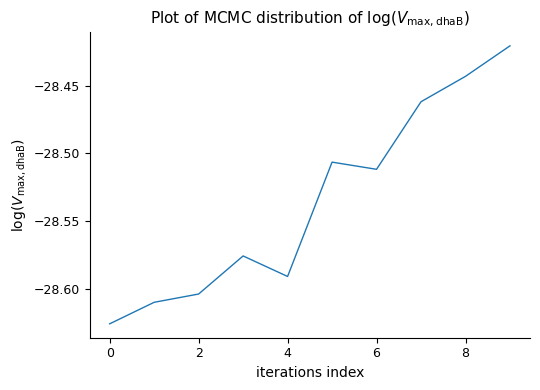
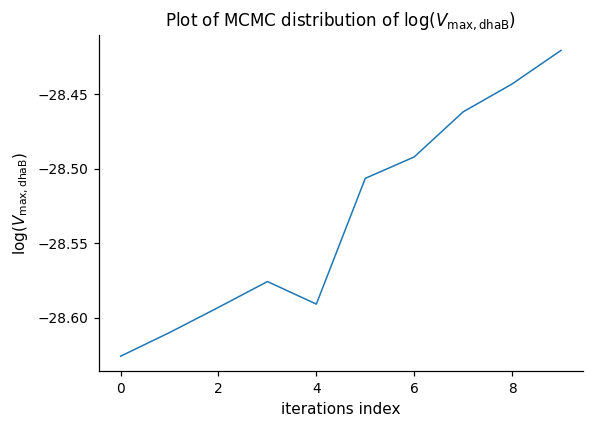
  {
    "0": -28.626,
-   "2": -28.604,
+   "2": -28.593,
    "4": -28.591,
-   "6": -28.512,
+   "6": -28.492,
    "8": -28.443
  }
